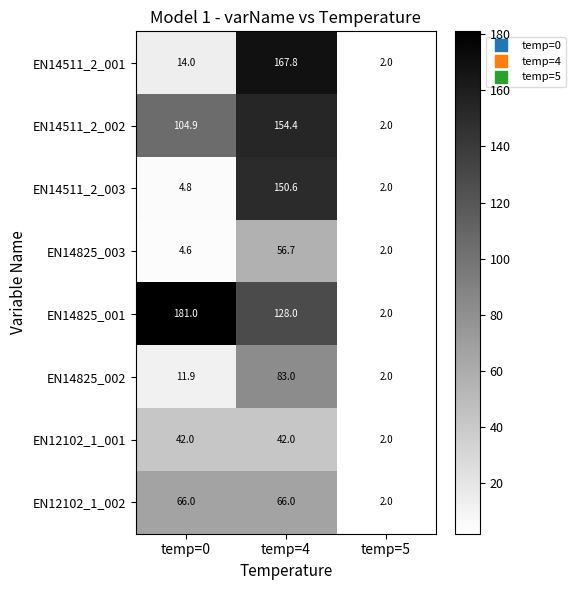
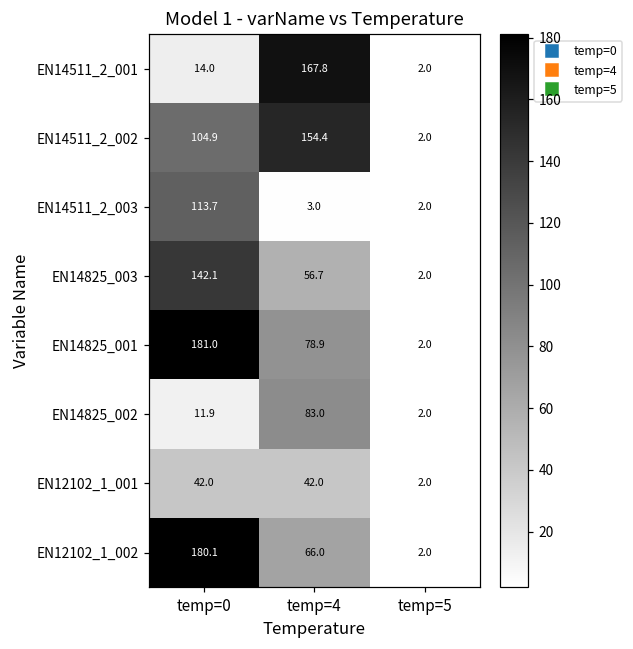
  {
    "EN14511_2_001": {
      "temp=0": 14.0,
      "temp=4": 167.8,
      "temp=5": 2.0
    },
    "EN14511_2_002": {
      "temp=0": 104.9,
      "temp=4": 154.4,
      "temp=5": 2.0
    },
    "EN14511_2_003": {
-     "temp=0": 4.8,
-     "temp=4": 150.6,
+     "temp=0": 113.7,
+     "temp=4": 3.0,
      "temp=5": 2.0
    },
    "EN14825_003": {
-     "temp=0": 4.6,
+     "temp=0": 142.1,
      "temp=4": 56.7,
      "temp=5": 2.0
    },
    "EN14825_001": {
      "temp=0": 181.0,
-     "temp=4": 128.0,
+     "temp=4": 78.9,
      "temp=5": 2.0
    },
    "EN14825_002": {
      "temp=0": 11.9,
      "temp=4": 83.0,
      "temp=5": 2.0
    },
    "EN12102_1_001": {
      "temp=0": 42.0,
      "temp=4": 42.0,
      "temp=5": 2.0
    },
    "EN12102_1_002": {
-     "temp=0": 66.0,
+     "temp=0": 180.1,
      "temp=4": 66.0,
      "temp=5": 2.0
    }
  }
